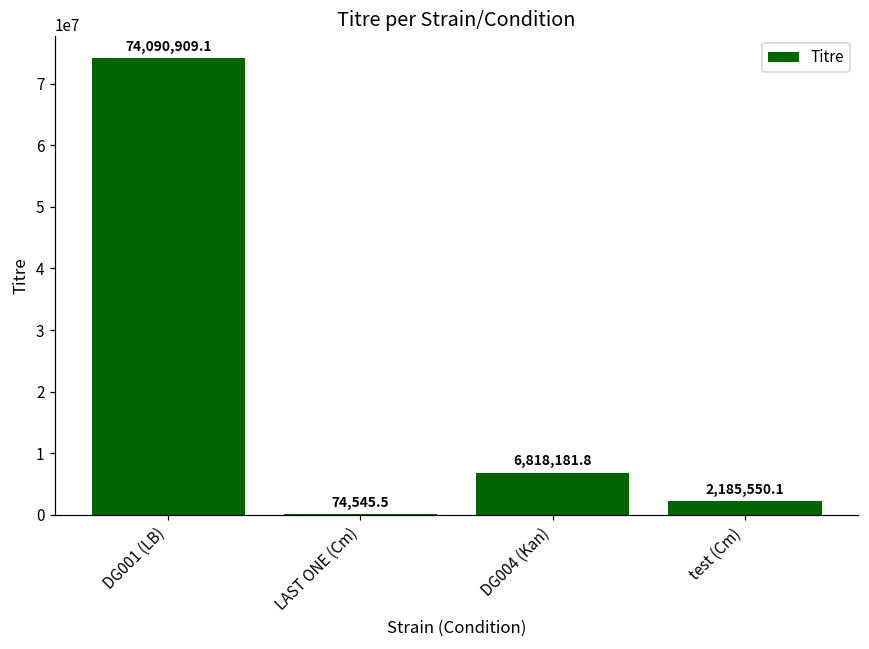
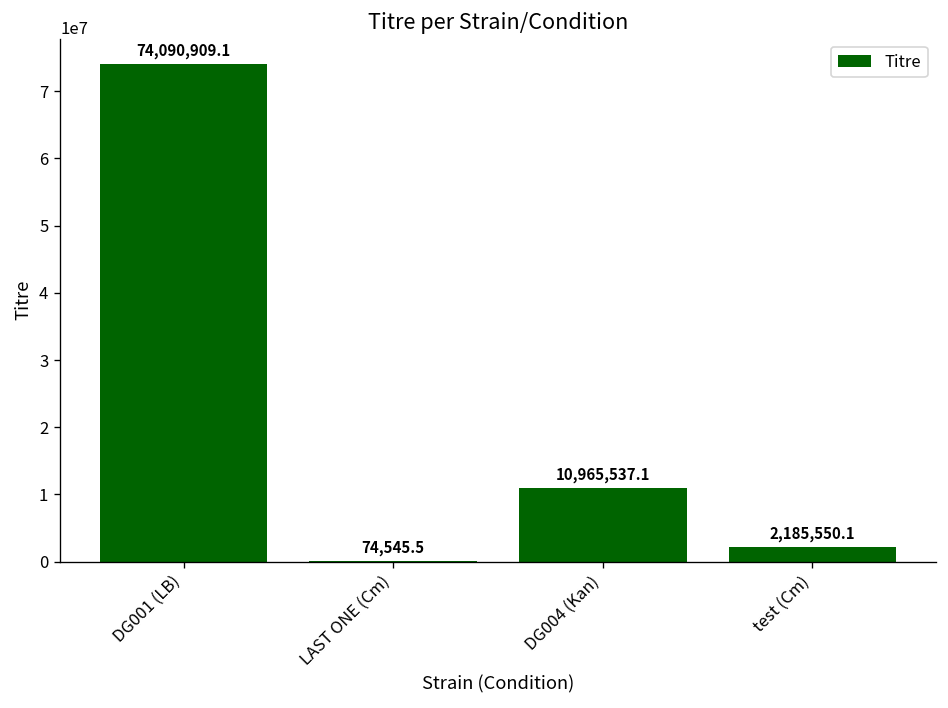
  {
    "DG001 (LB)": "74,090,909.1",
    "LAST ONE (Cm)": "74,545.5",
-   "DG004 (Kan)": "6,818,181.8",
+   "DG004 (Kan)": "10,965,537.1",
    "test (Cm)": "2,185,550.1"
  }
